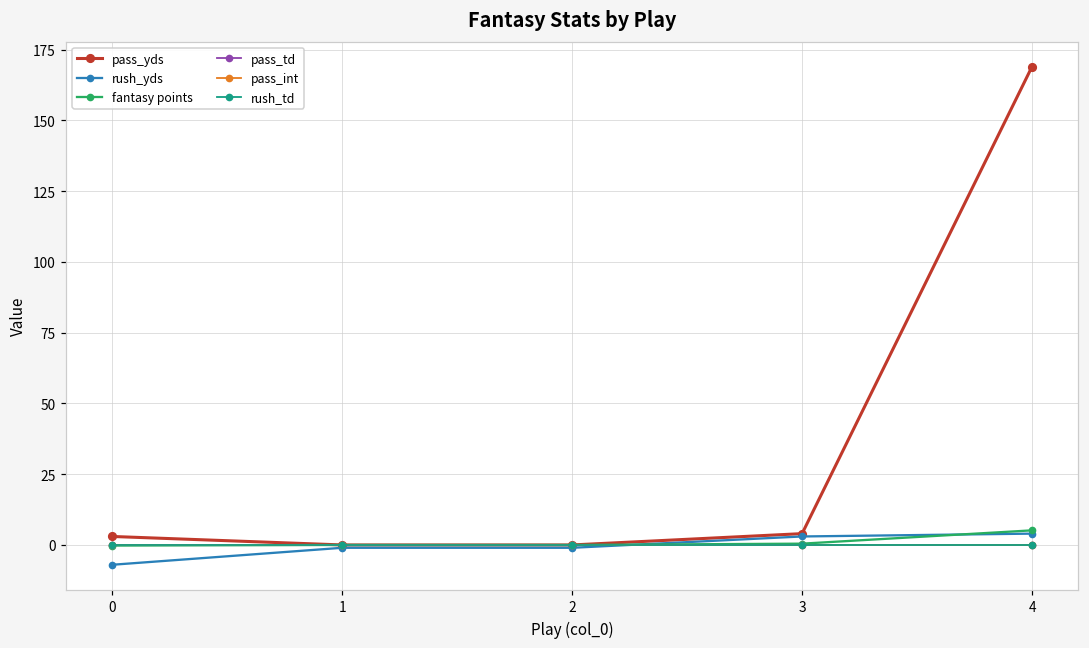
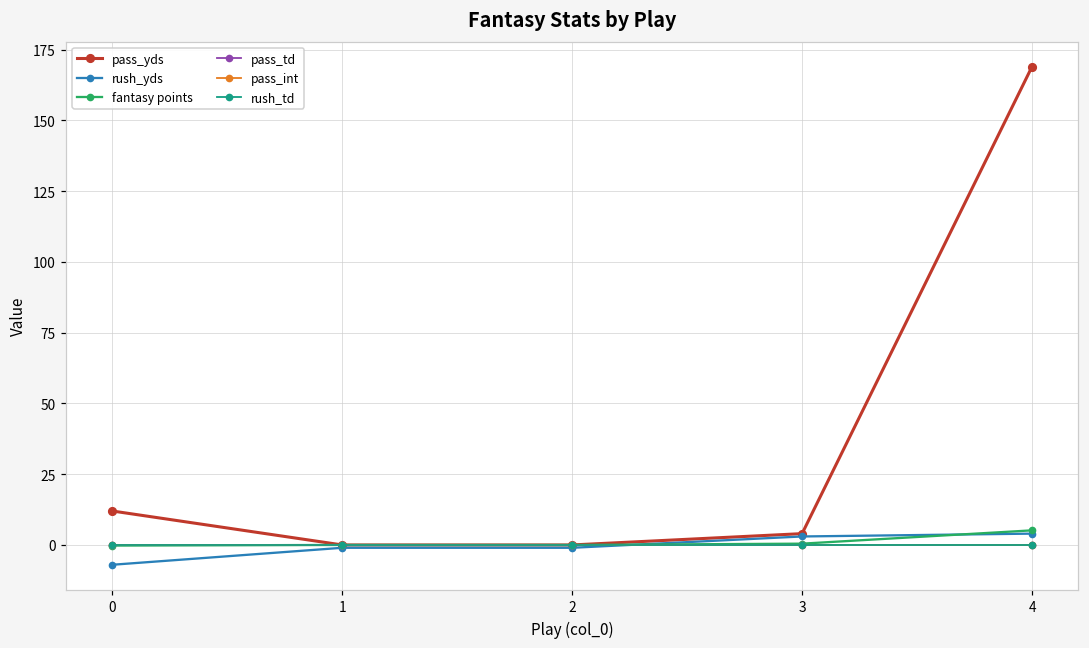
  {
    "pass_yds": {
-     "0": 3,
+     "0": 12,
      "3": 4,
      "4": 169
    },
    "rush_yds": {
      "0": -7,
      "1": -1,
      "2": -1,
      "3": 3,
      "4": 4
    }
  }
